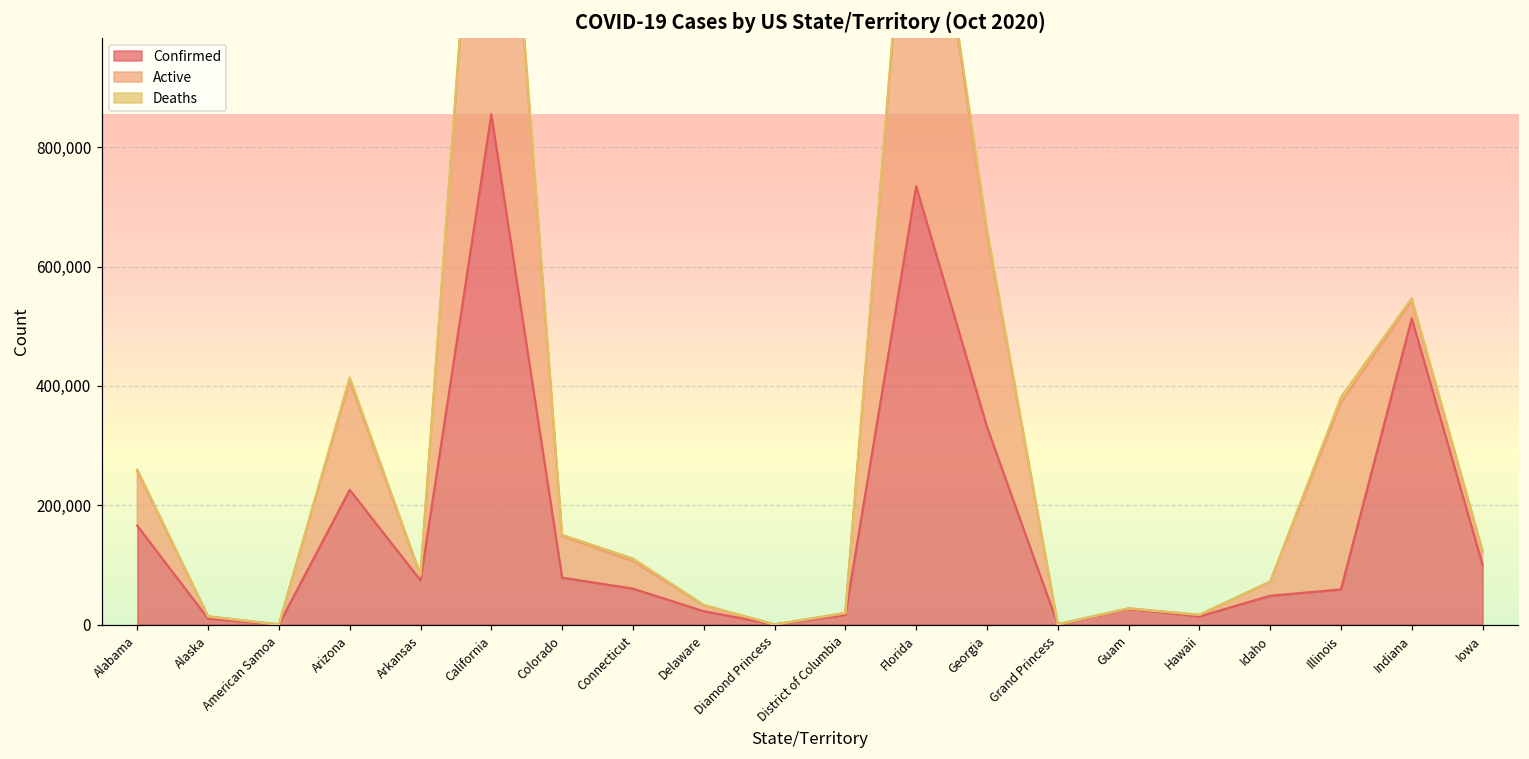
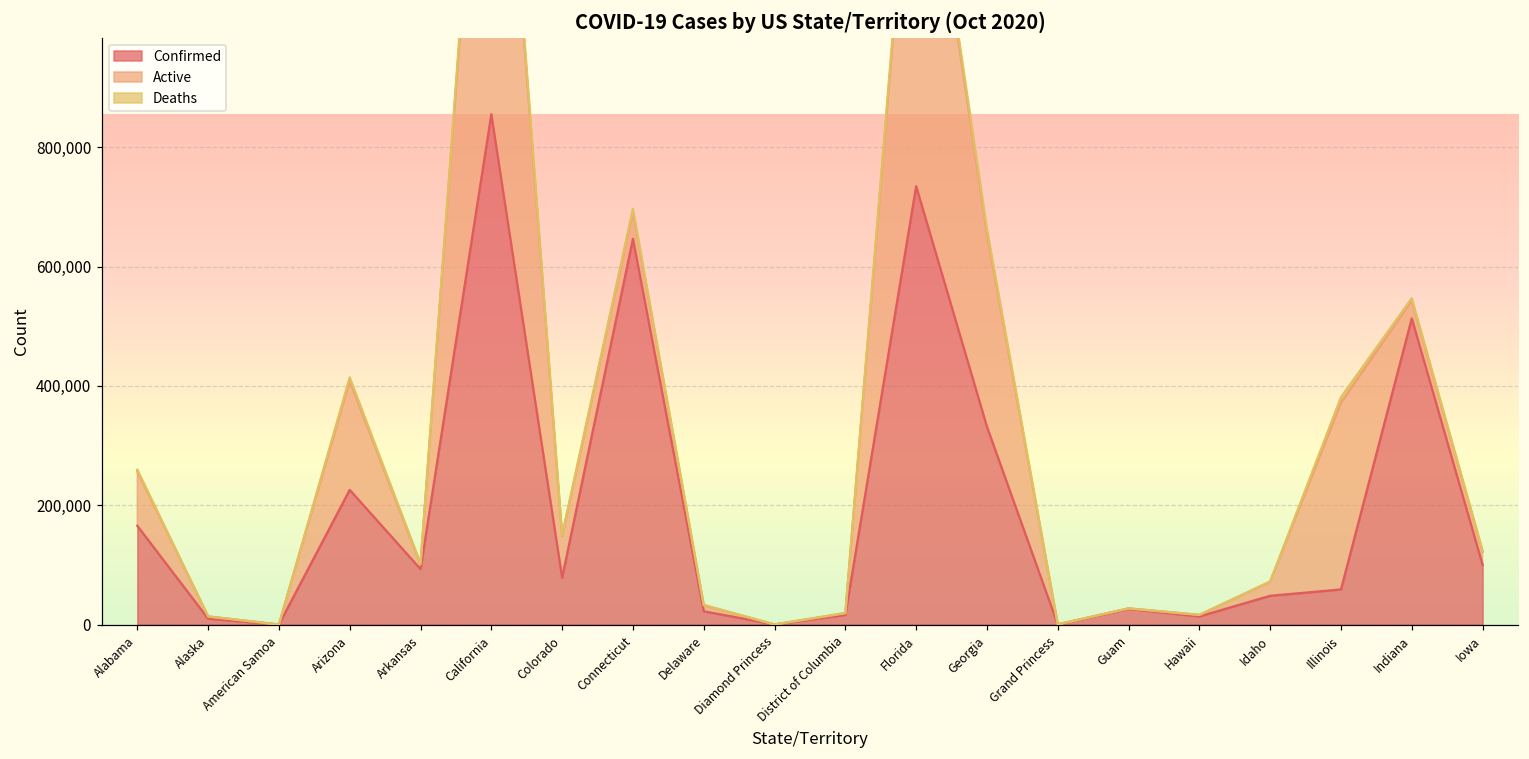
  {
    "Confirmed": {
      "Alabama": "170,000",
      "Arizona": "230,000",
-     "Arkansas": "70,000",
+     "Arkansas": "90,000",
      "California": "860,000",
      "Colorado": "80,000",
-     "Connecticut": "60,000",
+     "Connecticut": "650,000",
      "Delaware": "20,000",
      "Florida": "730,000",
      "Georgia": "330,000",
      "Idaho": "50,000",
      "Illinois": "60,000",
      "Indiana": "510,000",
      "Iowa": "100,000"
    }
  }
